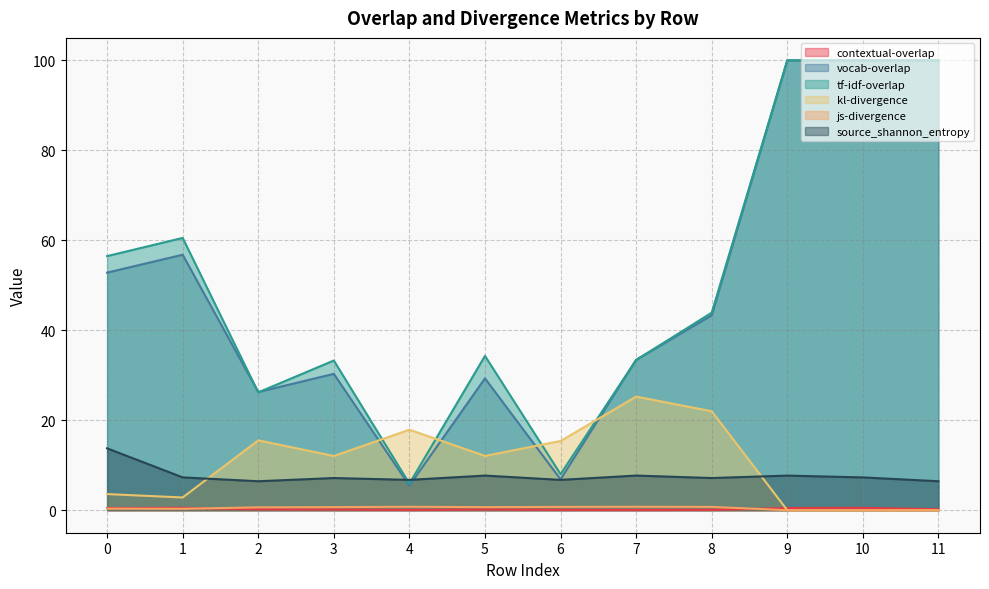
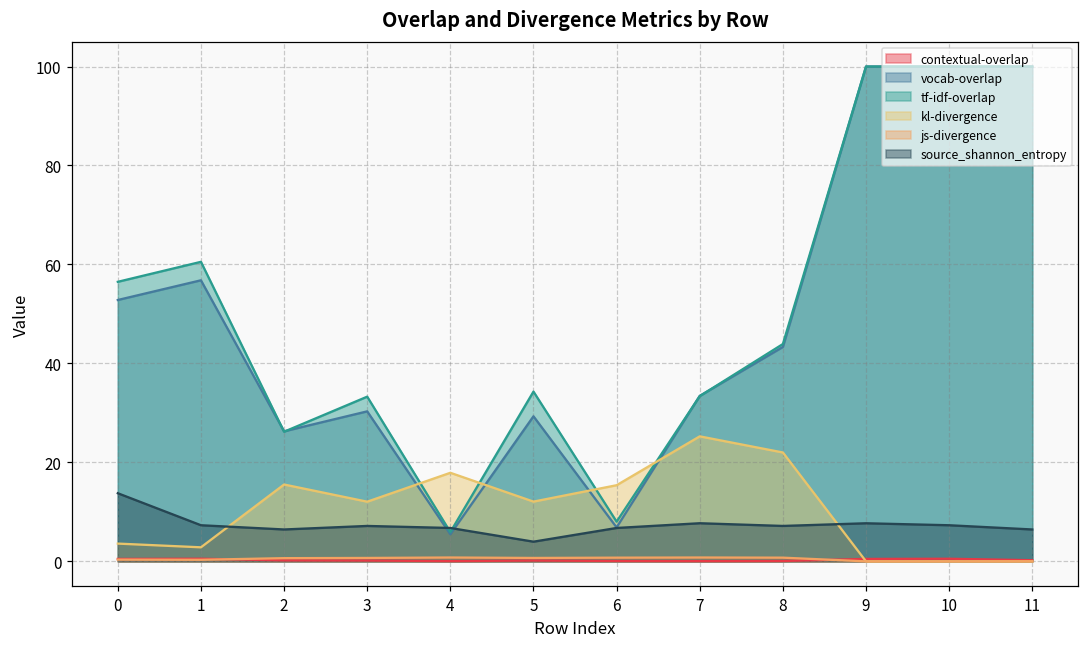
  {
    "contextual-overlap": {
      "4": 0,
      "6": 0,
      "7": 0,
      "8": 0
    },
    "source_shannon_entropy": {
      "0": 14,
      "1": 7,
      "2": 6,
      "3": 7,
      "4": 7,
-     "5": 8,
+     "5": 4,
      "7": 8,
      "8": 7,
      "9": 8,
      "10": 7,
      "11": 6
    }
  }
